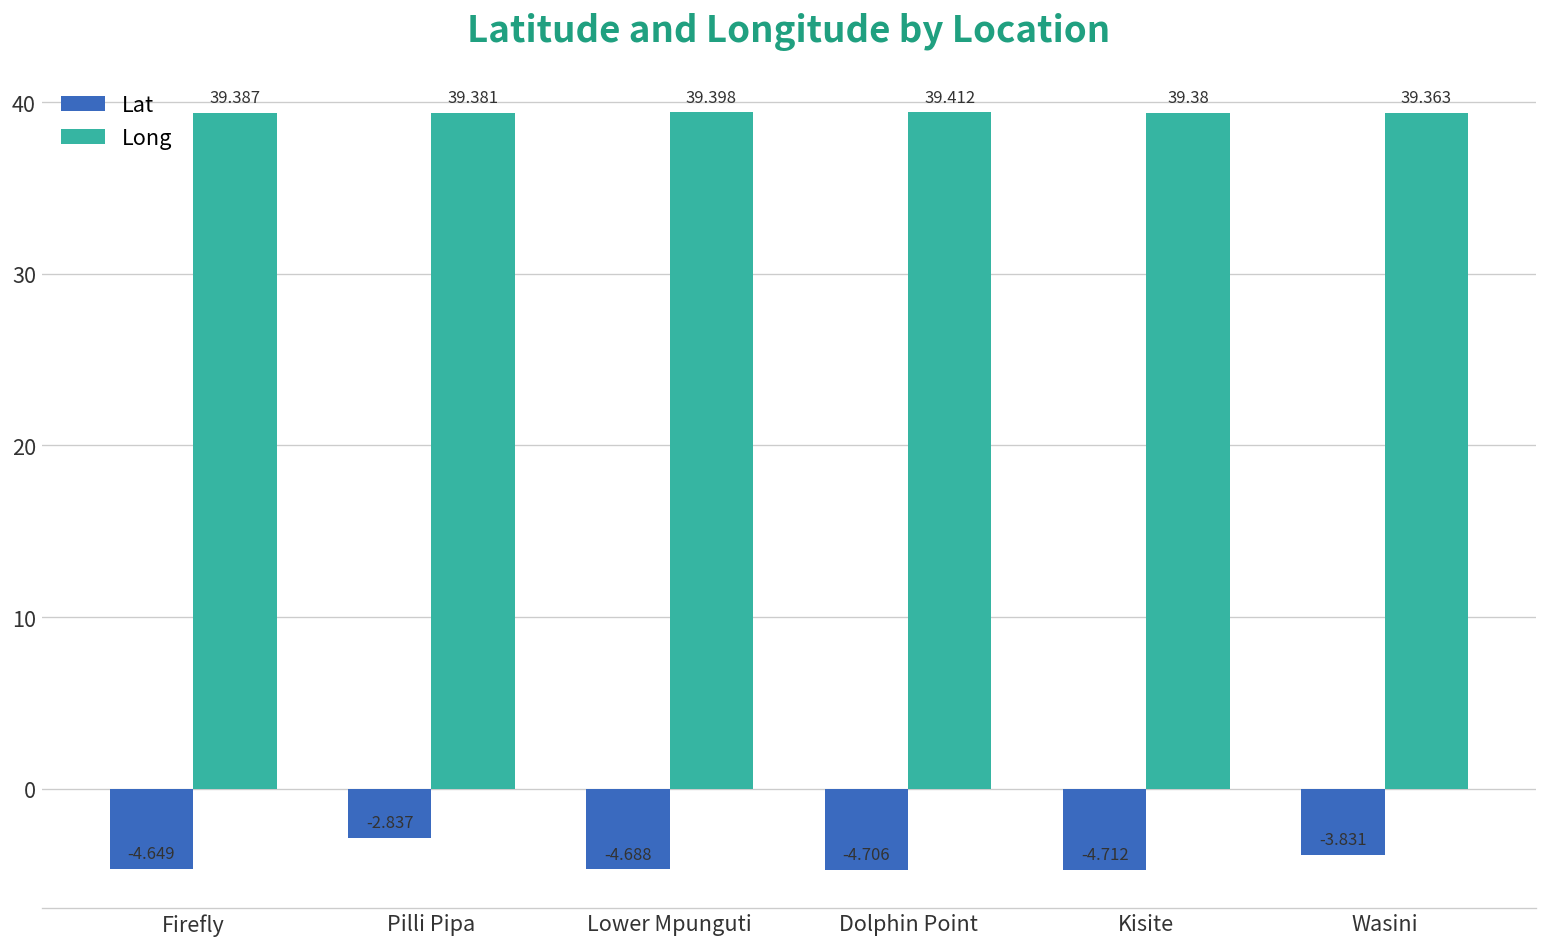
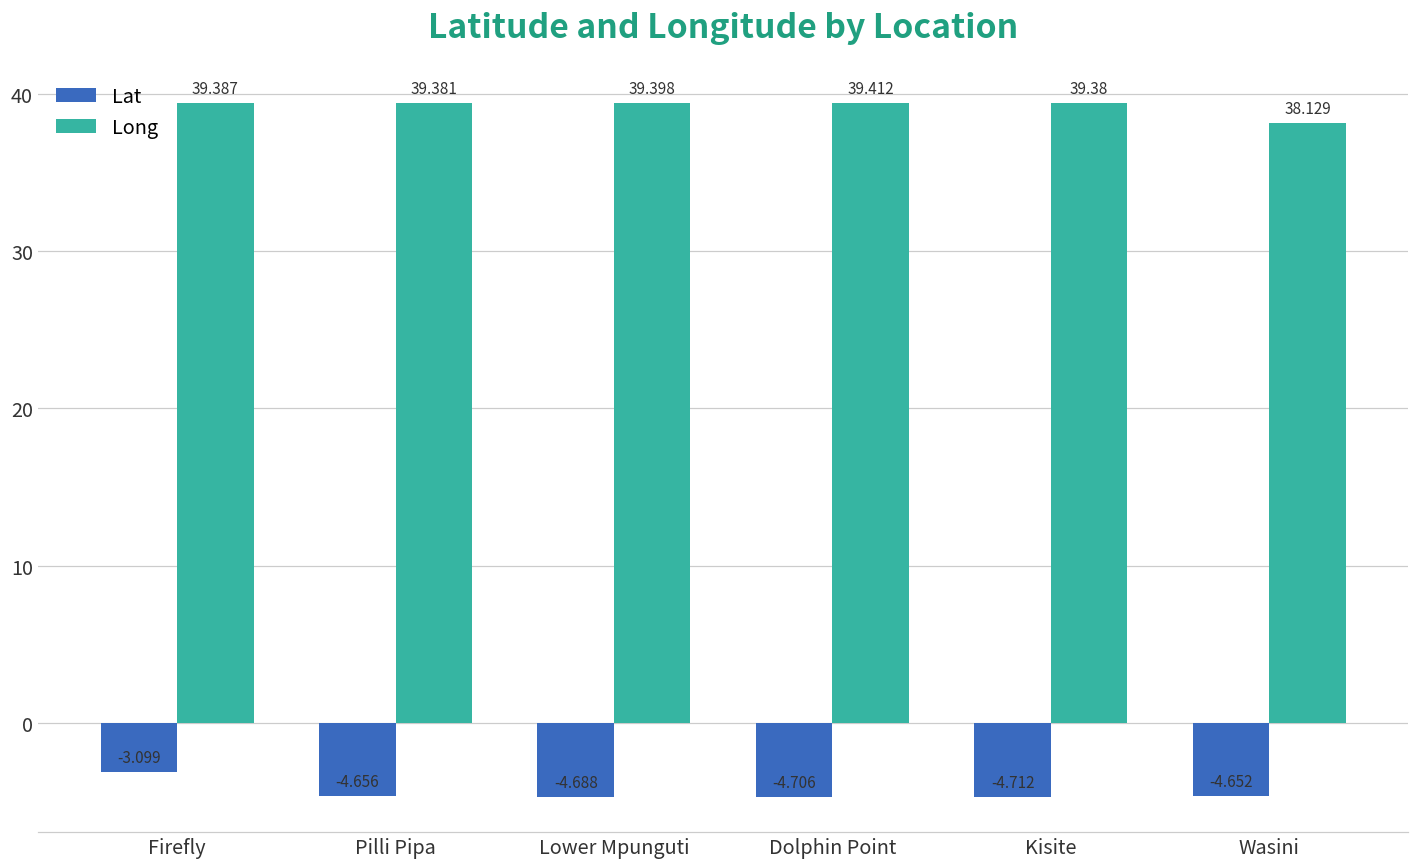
  {
    "Lat": {
-     "Firefly": -4.649,
-     "Pilli Pipa": -2.837,
+     "Firefly": -3.099,
+     "Pilli Pipa": -4.656,
      "Lower Mpunguti": -4.688,
      "Dolphin Point": -4.706,
      "Kisite": -4.712,
-     "Wasini": -3.831
+     "Wasini": -4.652
    },
    "Long": {
      "Firefly": 39.387,
      "Pilli Pipa": 39.381,
      "Lower Mpunguti": 39.398,
      "Dolphin Point": 39.412,
      "Kisite": 39.38,
-     "Wasini": 39.363
+     "Wasini": 38.129
    }
  }
